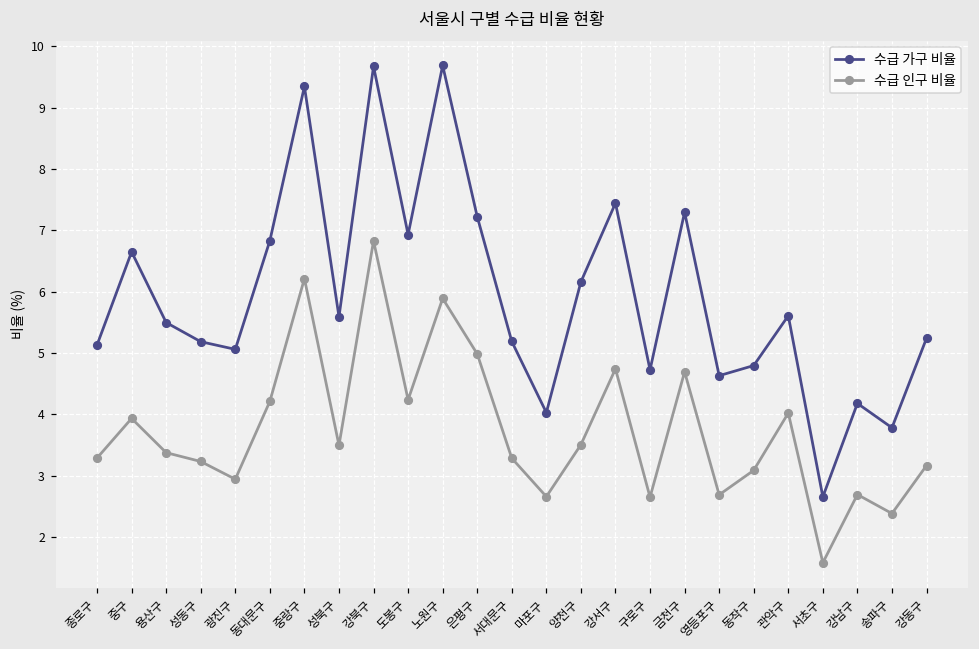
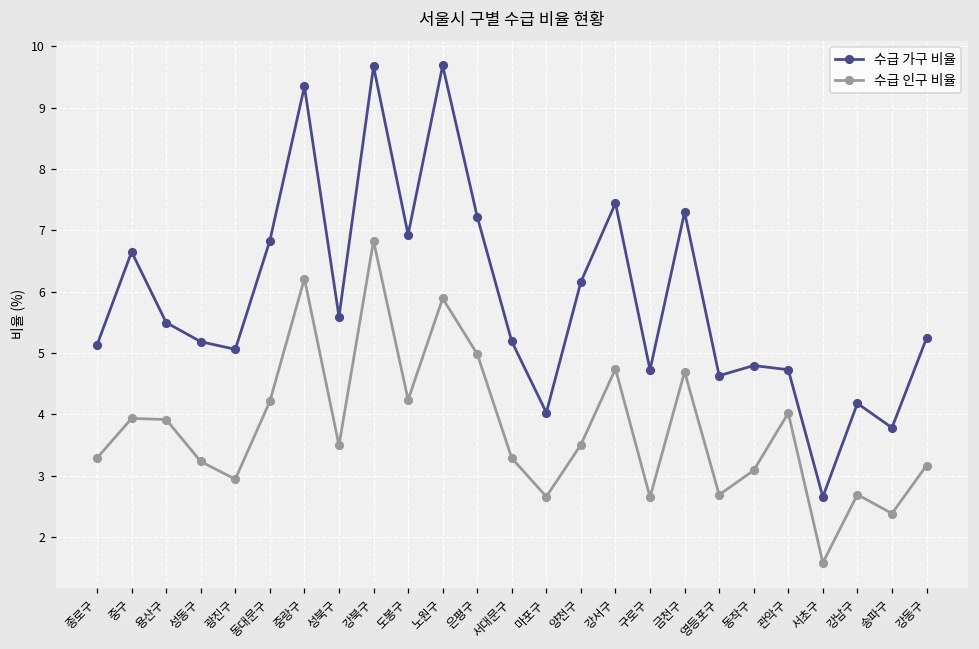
  {
    "수급 가구 비율": {
      "종로구": 5.1,
      "중구": 6.7,
      "용산구": 5.5,
      "성동구": 5.2,
      "광진구": 5.1,
      "동대문구": 6.8,
      "중랑구": 9.3,
      "성북구": 5.6,
      "강북구": 9.7,
      "도봉구": 6.9,
      "노원구": 9.7,
      "은평구": 7.2,
      "서대문구": 5.2,
      "마포구": 4.0,
      "양천구": 6.2,
      "강서구": 7.4,
      "구로구": 4.7,
      "금천구": 7.3,
      "영등포구": 4.6,
      "동작구": 4.8,
-     "관악구": 5.6,
+     "관악구": 4.7,
      "서초구": 2.7,
      "강남구": 4.2,
      "송파구": 3.8,
      "강동구": 5.2
    },
    "수급 인구 비율": {
      "종로구": 3.3,
      "중구": 3.9,
-     "용산구": 3.4,
+     "용산구": 3.9,
      "성동구": 3.2,
      "광진구": 2.9,
      "동대문구": 4.2,
      "중랑구": 6.2,
      "성북구": 3.5,
      "강북구": 6.8,
      "도봉구": 4.2,
      "노원구": 5.9,
      "은평구": 5.0,
      "서대문구": 3.3,
      "마포구": 2.7,
      "양천구": 3.5,
      "강서구": 4.7,
      "구로구": 2.7,
      "금천구": 4.7,
      "영등포구": 2.7,
      "동작구": 3.1,
      "관악구": 4.0,
      "서초구": 1.6,
      "강남구": 2.7,
      "송파구": 2.4,
      "강동구": 3.2
    }
  }
